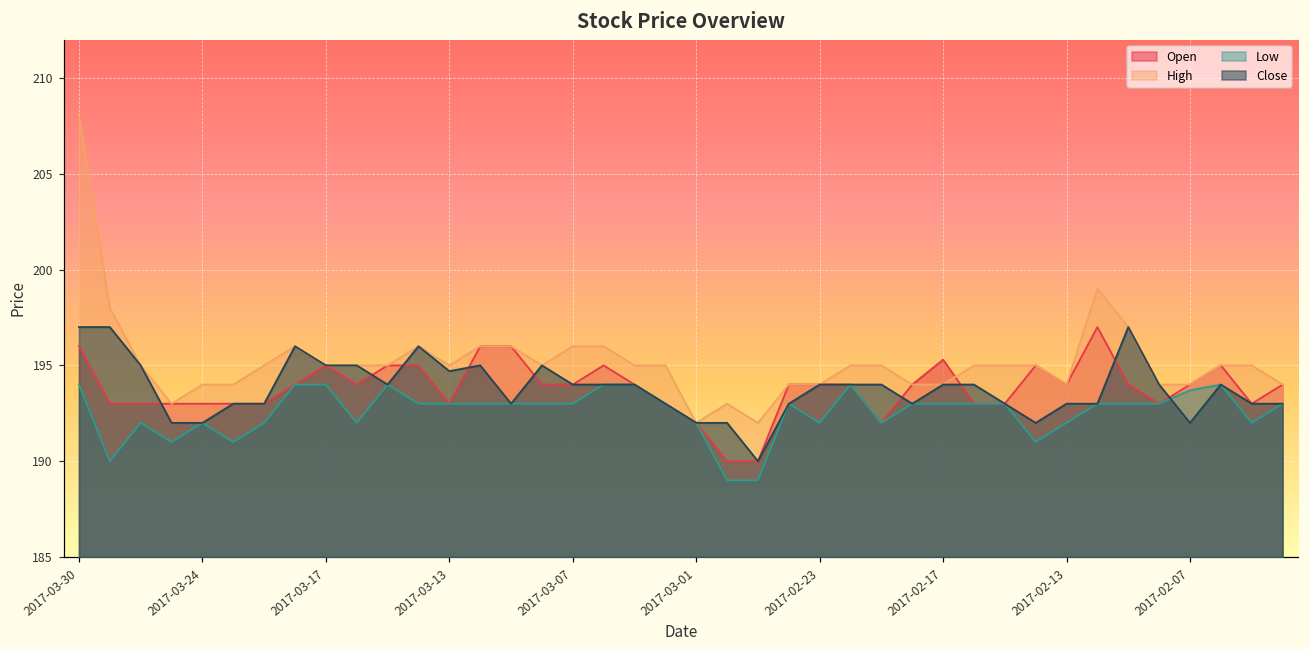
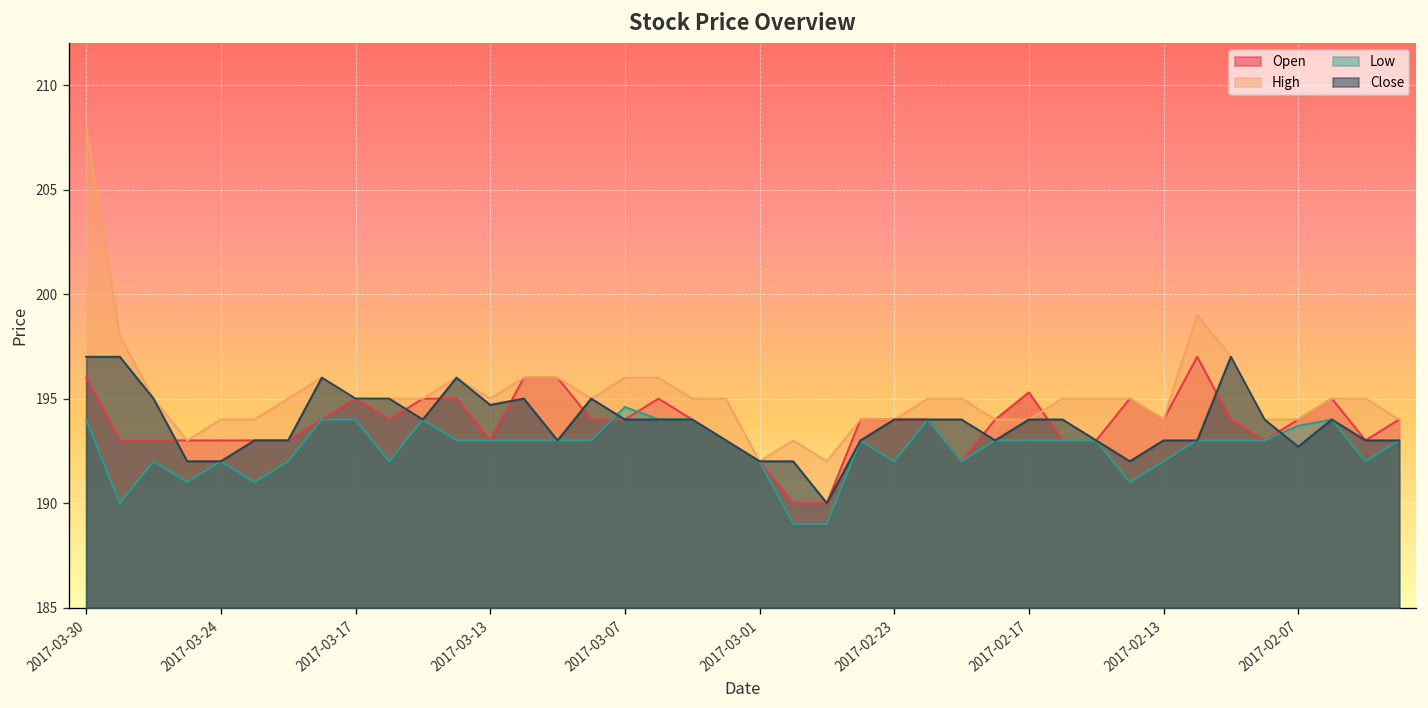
  {
    "Open": {
      "2017-03-30": 196.0,
      "2017-03-24": 193.0,
      "2017-02-17": 195.3
    },
    "High": {
      "2017-03-30": 208.0,
      "2017-03-24": 194.0,
      "2017-03-13": 195.0,
      "2017-03-07": 196.0
    },
    "Low": {
      "2017-03-30": 194.0,
      "2017-03-17": 194.0,
-     "2017-03-07": 193.0,
+     "2017-03-07": 194.6,
      "2017-02-23": 192.0,
      "2017-02-17": 193.0,
      "2017-02-13": 192.0,
      "2017-02-07": 193.7
    },
    "Close": {
      "2017-03-30": 197.0,
      "2017-03-13": 194.7,
      "2017-02-13": 193.0,
-     "2017-02-07": 192.0
+     "2017-02-07": 192.7
    }
  }
